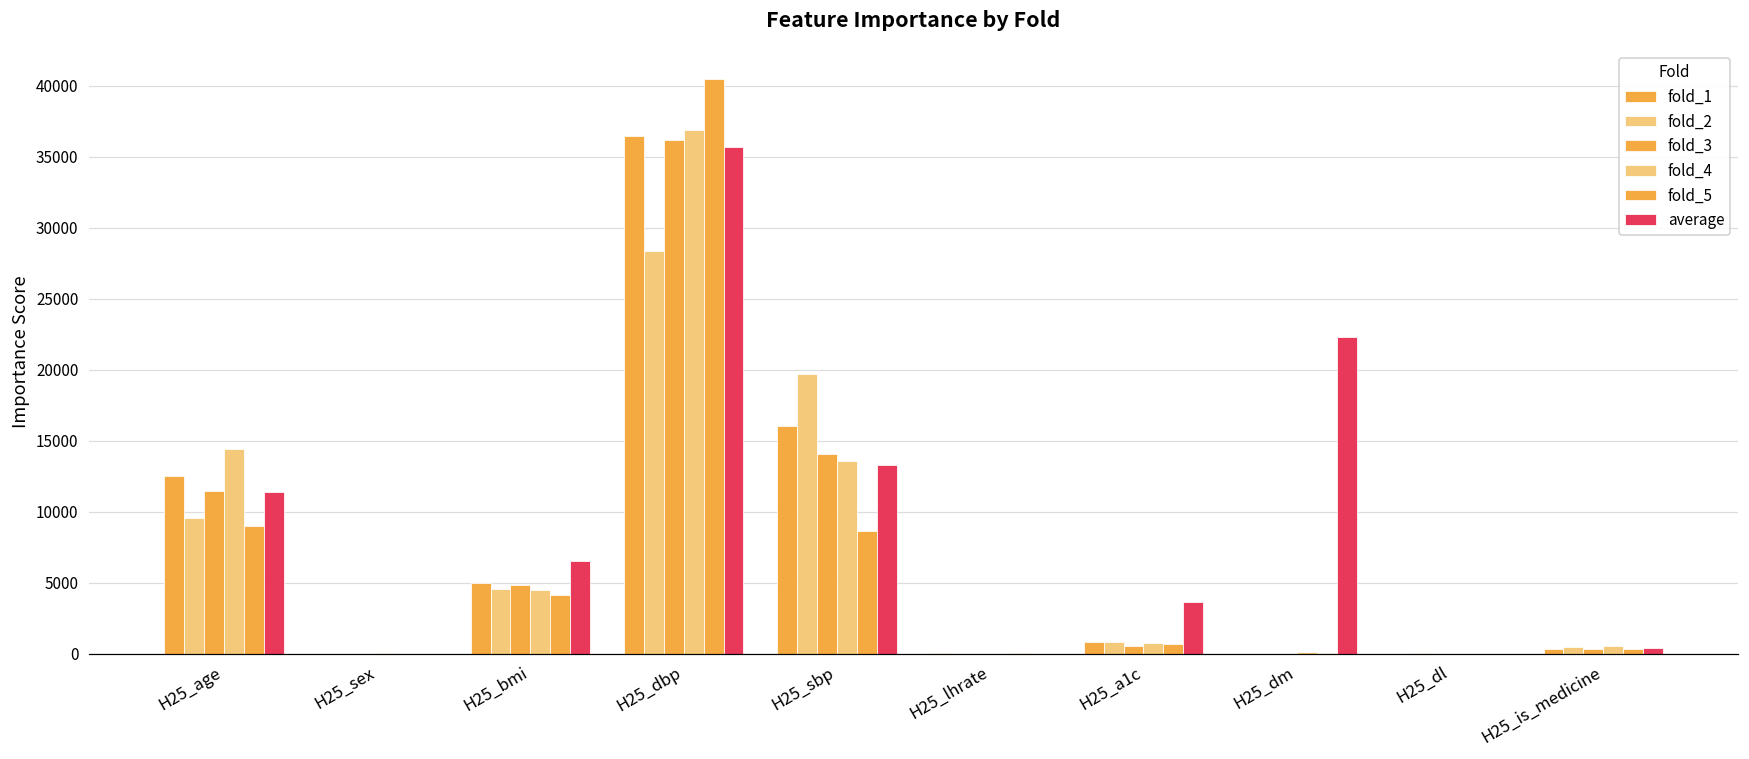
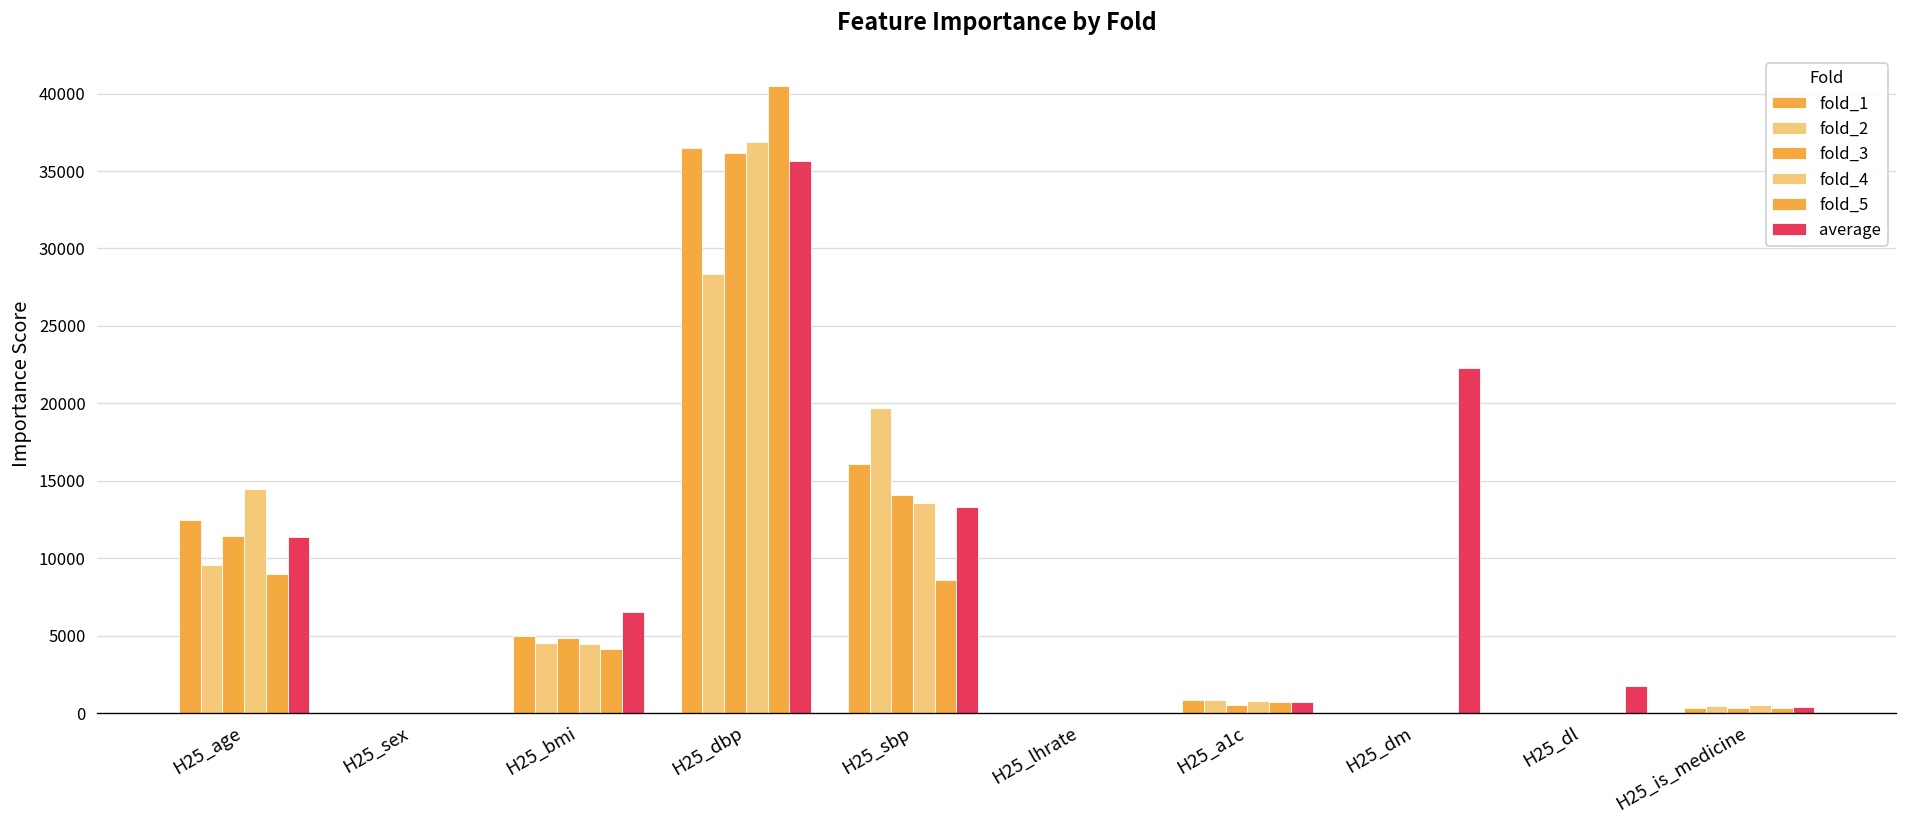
  {
    "average": {
      "H25_age": 11400,
      "H25_bmi": 6600,
      "H25_dbp": 35700,
      "H25_sbp": 13300,
-     "H25_a1c": 3700,
+     "H25_a1c": 700,
      "H25_dm": 22300,
-     "H25_dl": 0,
+     "H25_dl": 1700,
      "H25_is_medicine": 400
    }
  }
